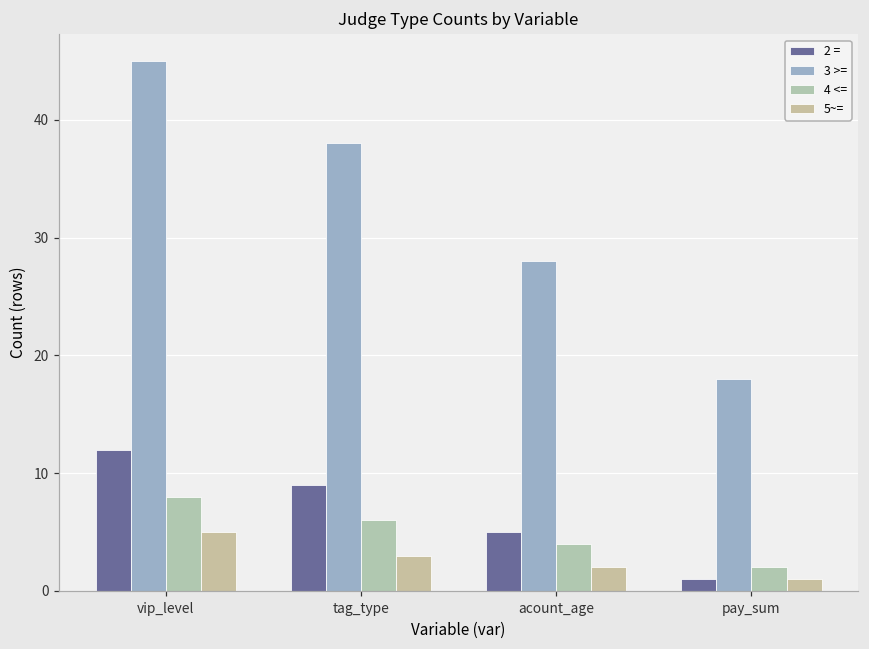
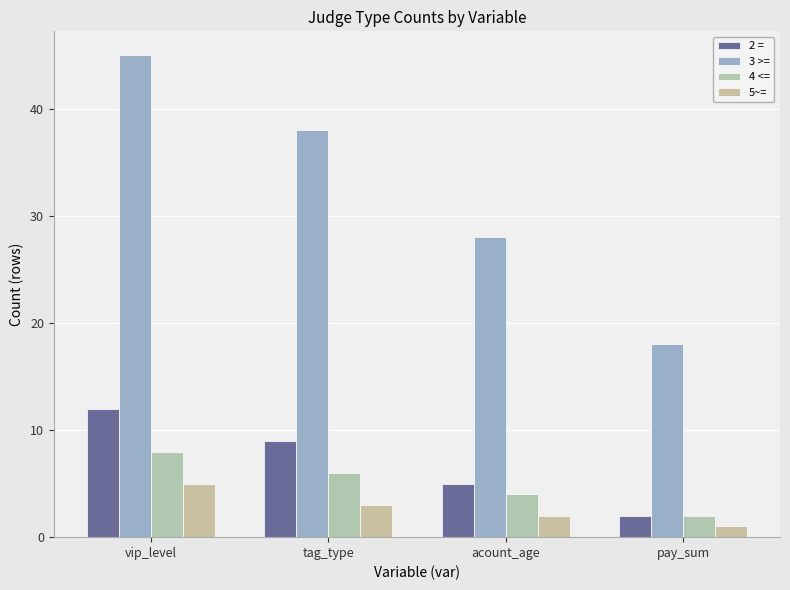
  {
    "2 =": {
      "vip_level": 12,
      "tag_type": 9,
      "acount_age": 5,
-     "pay_sum": 1
+     "pay_sum": 2
    }
  }
